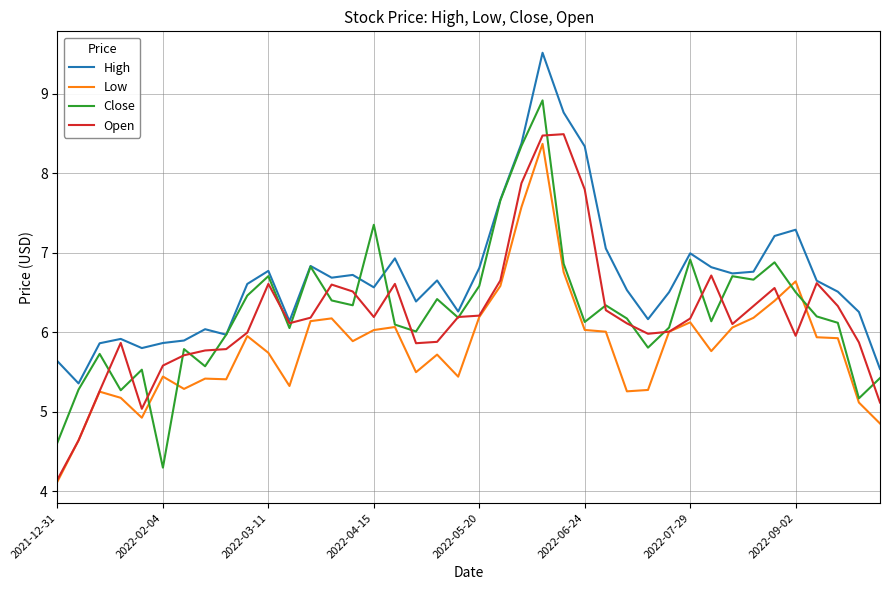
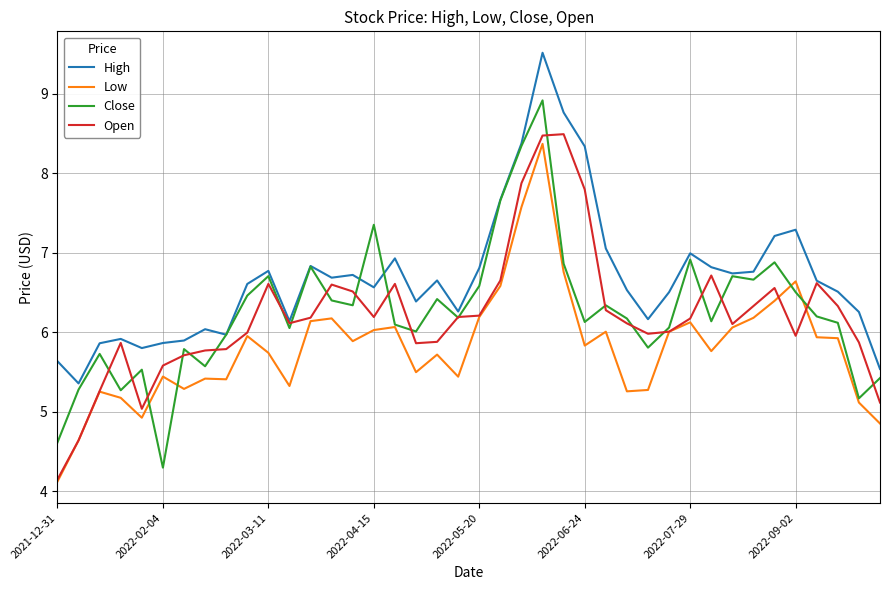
  {
    "High": {
      "2021-12-31": 5.6,
      "2022-02-04": 5.9,
      "2022-03-11": 6.8,
      "2022-04-15": 6.6,
      "2022-05-20": 6.8,
      "2022-06-24": 8.3,
      "2022-07-29": 7.0,
      "2022-09-02": 7.3
    },
    "Low": {
      "2022-02-04": 5.4,
      "2022-03-11": 5.7,
      "2022-04-15": 6.0,
-     "2022-06-24": 6.0,
+     "2022-06-24": 5.8,
      "2022-07-29": 6.1,
      "2022-09-02": 6.6
    },
    "Close": {
      "2021-12-31": 4.6,
      "2022-02-04": 4.3,
      "2022-03-11": 6.7,
      "2022-04-15": 7.4,
      "2022-05-20": 6.6,
      "2022-06-24": 6.1,
      "2022-07-29": 6.9,
      "2022-09-02": 6.5
    },
    "Open": {
      "2022-02-04": 5.6,
      "2022-03-11": 6.6,
      "2022-04-15": 6.2,
      "2022-06-24": 7.8,
      "2022-07-29": 6.2,
      "2022-09-02": 6.0
    }
  }
